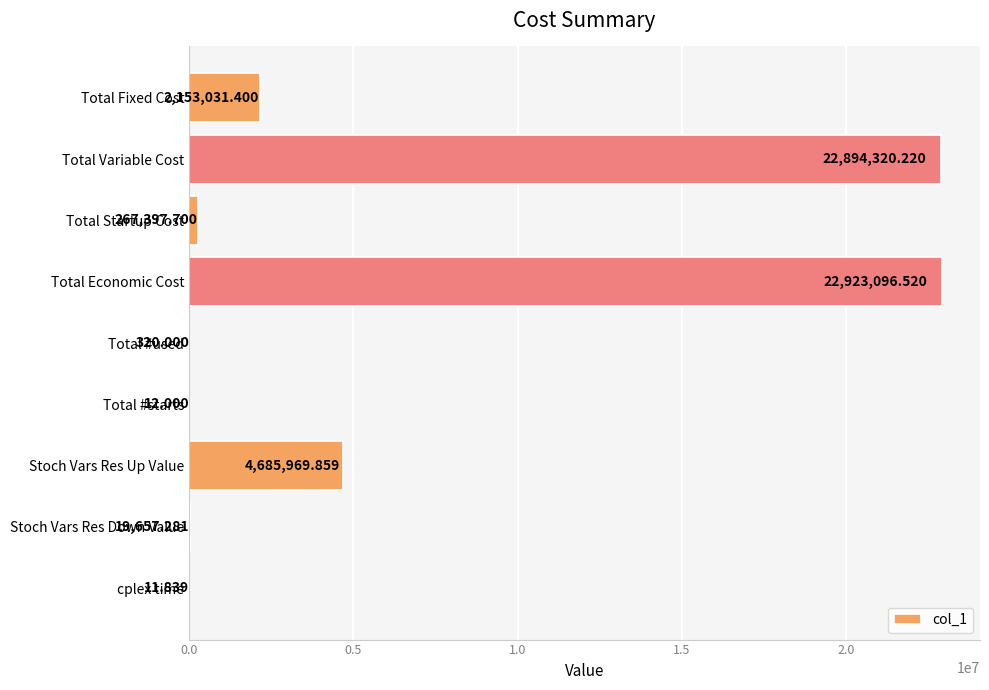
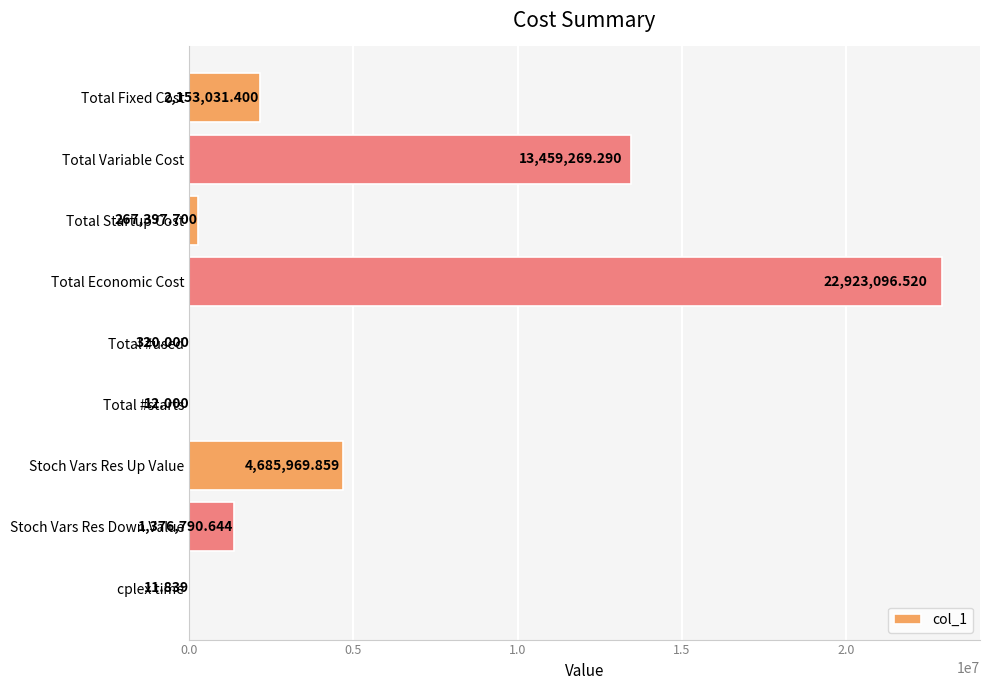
  {
    "Total Fixed Cost": "2,153,031.400",
-   "Total Variable Cost": "22,894,320.220",
+   "Total Variable Cost": "13,459,269.290",
    "Total Startup Cost": "267,397.700",
    "Total Economic Cost": "22,923,096.520",
    "Total #used": "320.000",
    "Total #starts": "12.000",
    "Stoch Vars Res Up Value": "4,685,969.859",
-   "Stoch Vars Res Down Value": "19,657.281",
+   "Stoch Vars Res Down Value": "1,376,790.644",
    "cplex time": "11.839"
  }
